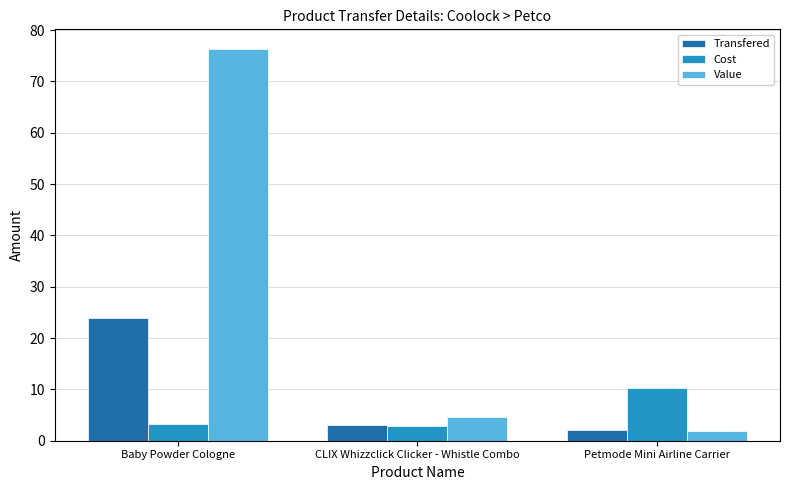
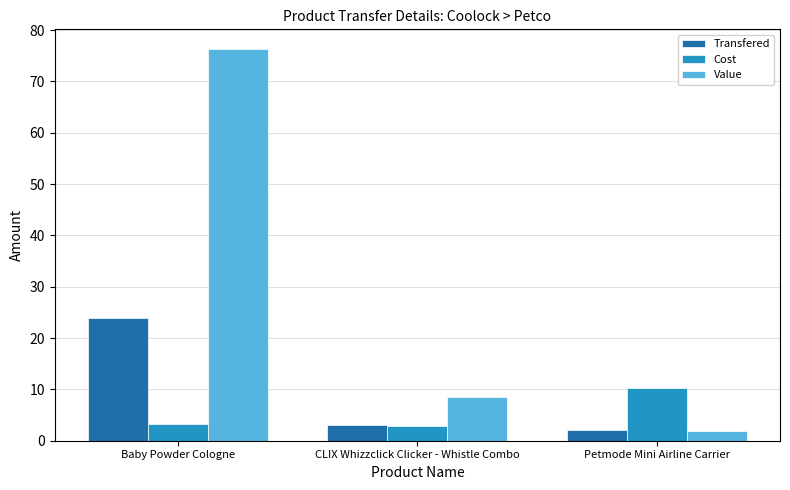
  {
    "Value": {
      "Baby Powder Cologne": 76,
-     "CLIX Whizzclick Clicker - Whistle Combo": 5,
+     "CLIX Whizzclick Clicker - Whistle Combo": 9,
      "Petmode Mini Airline Carrier": 2
    }
  }
